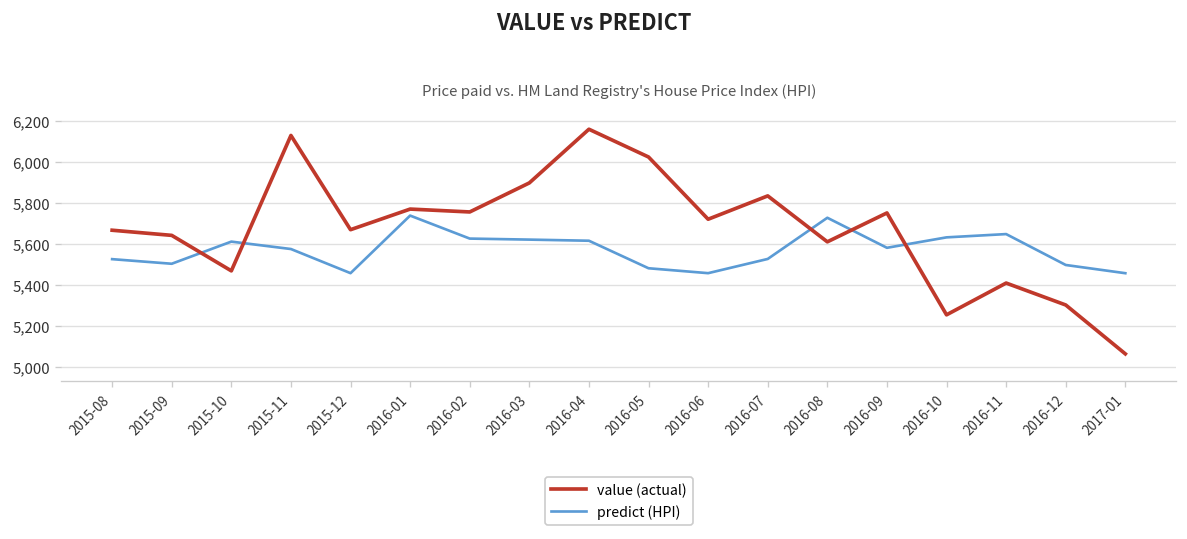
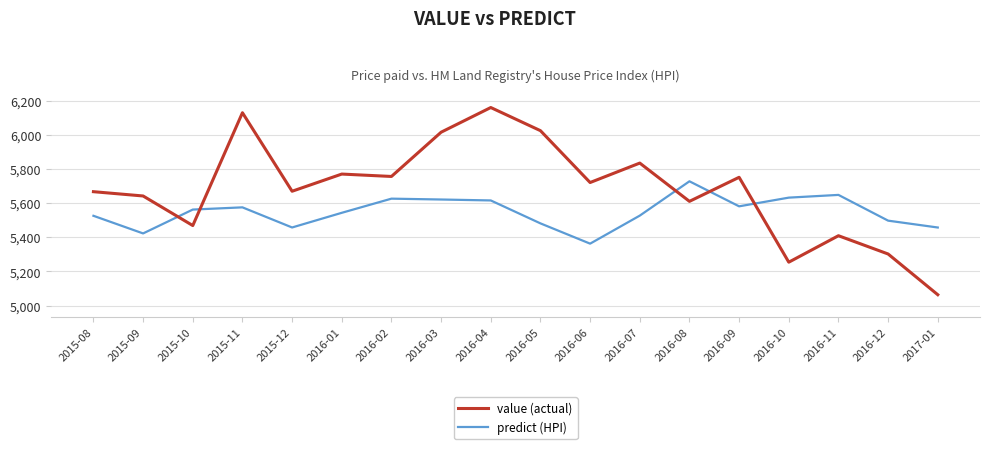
  {
    "value (actual)": {
      "2015-08": "5,670",
      "2015-09": "5,640",
      "2015-10": "5,470",
      "2015-11": "6,130",
      "2015-12": "5,670",
      "2016-01": "5,770",
      "2016-02": "5,760",
-     "2016-03": "5,900",
+     "2016-03": "6,020",
      "2016-04": "6,160",
      "2016-05": "6,030",
      "2016-06": "5,720",
      "2016-07": "5,840",
      "2016-08": "5,610",
      "2016-09": "5,750",
      "2016-10": "5,250",
      "2016-11": "5,410",
      "2016-12": "5,300",
      "2017-01": "5,060"
    },
    "predict (HPI)": {
      "2015-08": "5,530",
-     "2015-09": "5,500",
-     "2015-10": "5,610",
+     "2015-09": "5,420",
+     "2015-10": "5,560",
      "2015-11": "5,580",
      "2015-12": "5,460",
-     "2016-01": "5,740",
+     "2016-01": "5,540",
      "2016-02": "5,630",
      "2016-03": "5,620",
      "2016-04": "5,620",
      "2016-05": "5,480",
-     "2016-06": "5,460",
+     "2016-06": "5,360",
      "2016-07": "5,530",
      "2016-08": "5,730",
      "2016-09": "5,580",
      "2016-10": "5,630",
      "2016-11": "5,650",
      "2016-12": "5,500",
      "2017-01": "5,460"
    }
  }
